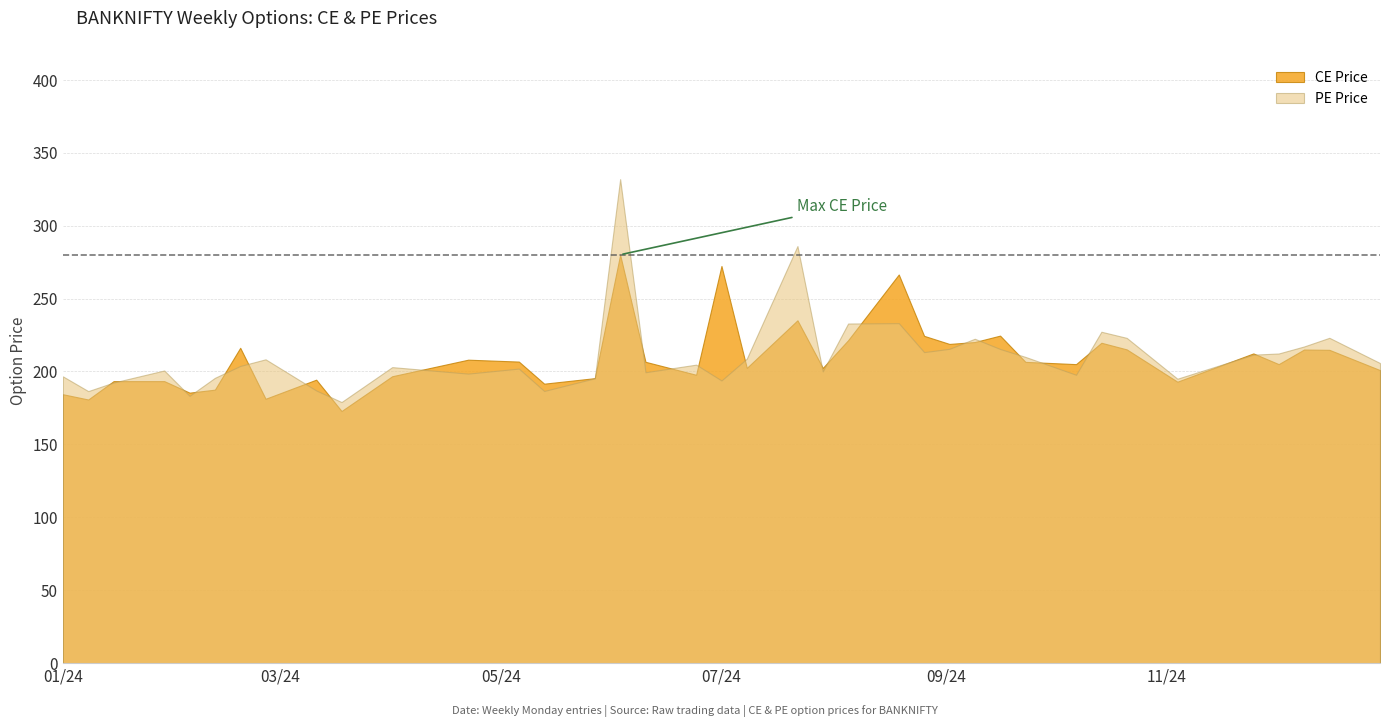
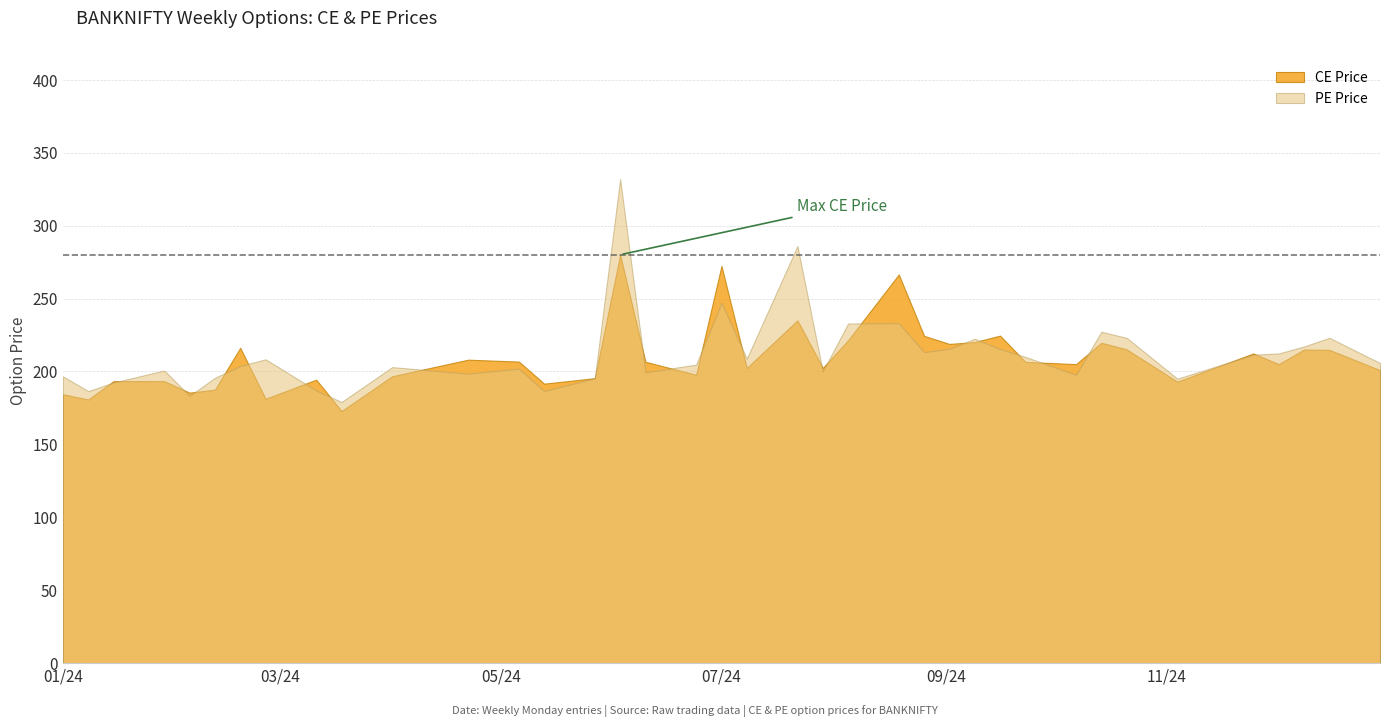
  {
    "CE Price": {
      "01/24": 184,
      "07/24": 272
    },
    "PE Price": {
      "01/24": 197,
-     "07/24": 194
+     "07/24": 247
    }
  }
